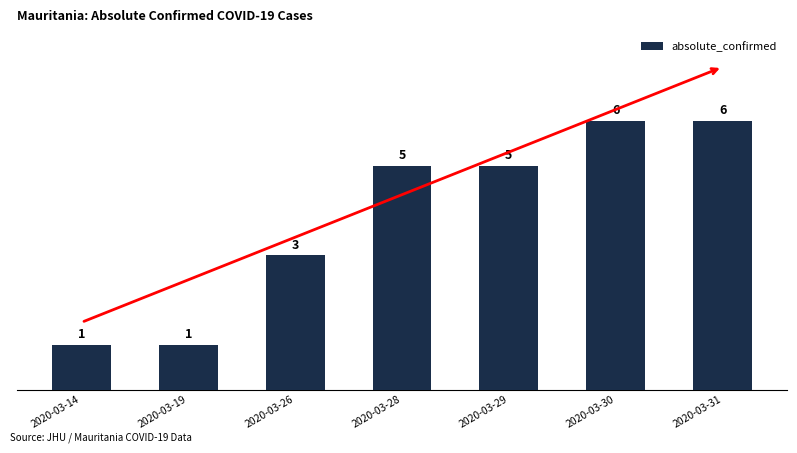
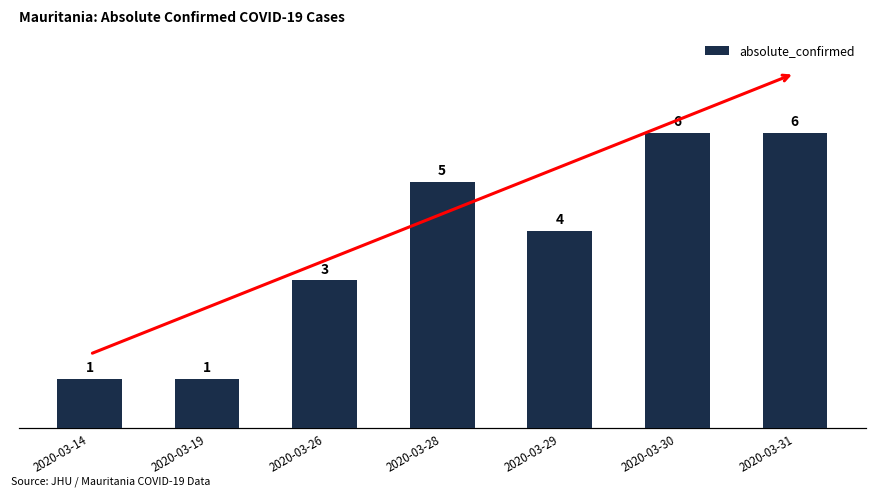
  {
    "2020-03-14": 1,
    "2020-03-19": 1,
    "2020-03-26": 3,
    "2020-03-28": 5,
-   "2020-03-29": 5,
+   "2020-03-29": 4,
    "2020-03-30": 6,
    "2020-03-31": 6
  }
